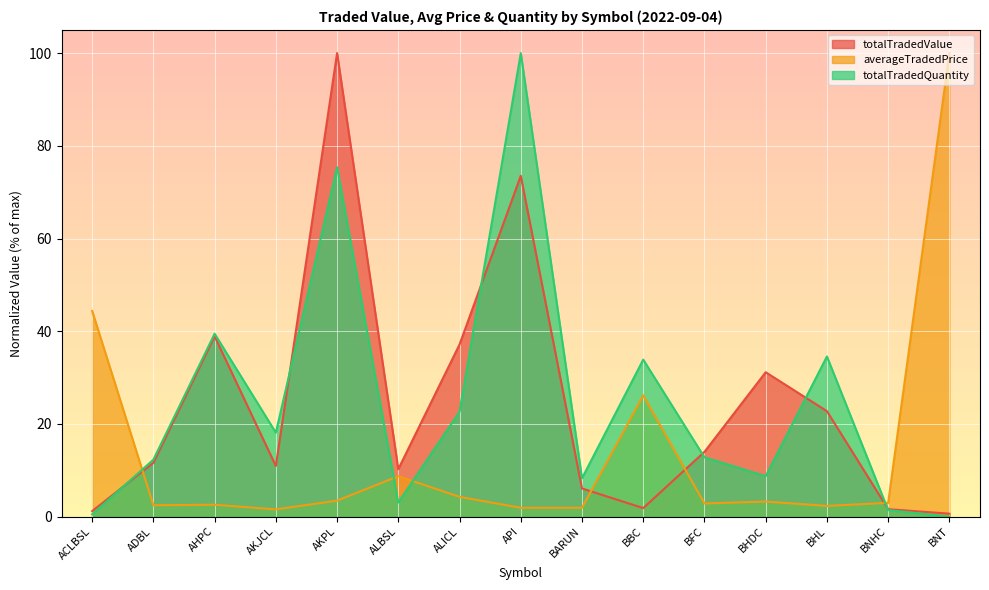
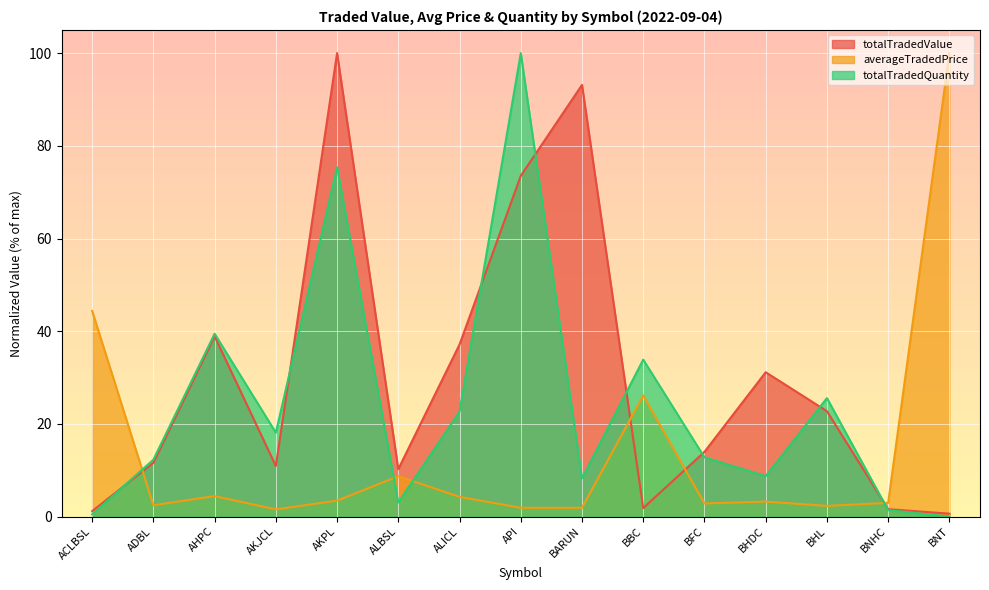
  {
    "totalTradedValue": {
      "ACLBSL": 1,
      "ADBL": 12,
      "AHPC": 39,
      "AKJCL": 11,
      "AKPL": 100,
      "ALBSL": 10,
      "ALICL": 37,
      "API": 74,
-     "BARUN": 6,
+     "BARUN": 93,
      "BBC": 2,
      "BFC": 14,
      "BHDC": 31,
      "BHL": 23,
      "BNT": 1
    },
    "averageTradedPrice": {
      "ACLBSL": 44,
      "ADBL": 2,
-     "AHPC": 3,
+     "AHPC": 4,
      "AKJCL": 2,
      "AKPL": 3,
      "ALBSL": 9,
      "ALICL": 4,
      "API": 2,
      "BARUN": 2,
      "BBC": 26,
      "BFC": 3,
      "BHDC": 3,
      "BHL": 2,
      "BNHC": 3
    },
    "totalTradedQuantity": {
      "ACLBSL": 1,
      "ADBL": 12,
      "AHPC": 39,
      "AKJCL": 18,
      "AKPL": 75,
      "ALBSL": 3,
      "ALICL": 23,
      "API": 100,
      "BARUN": 8,
      "BBC": 34,
      "BFC": 13,
      "BHDC": 9,
-     "BHL": 35,
+     "BHL": 26,
      "BNT": 0
    }
  }
